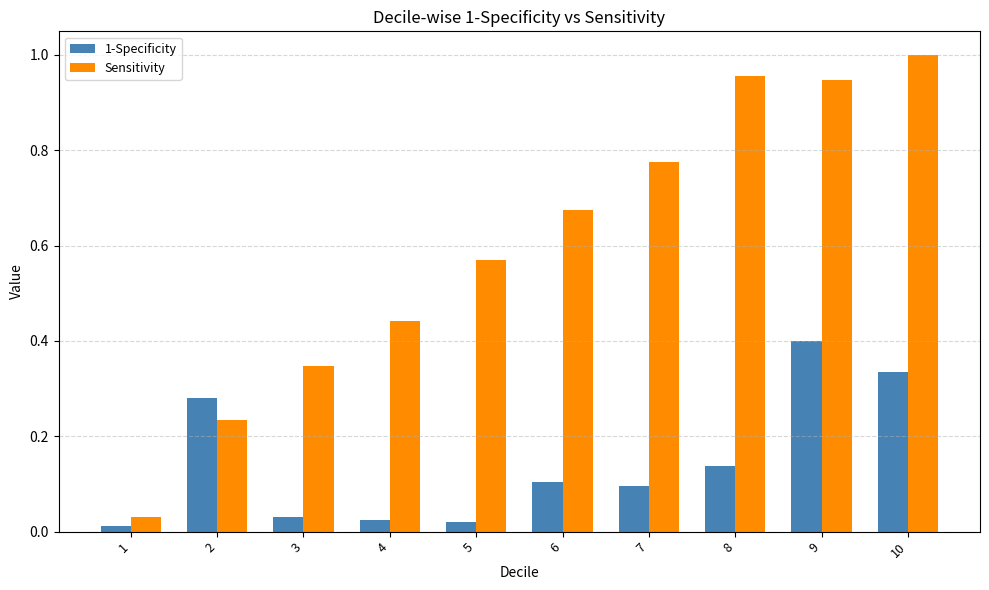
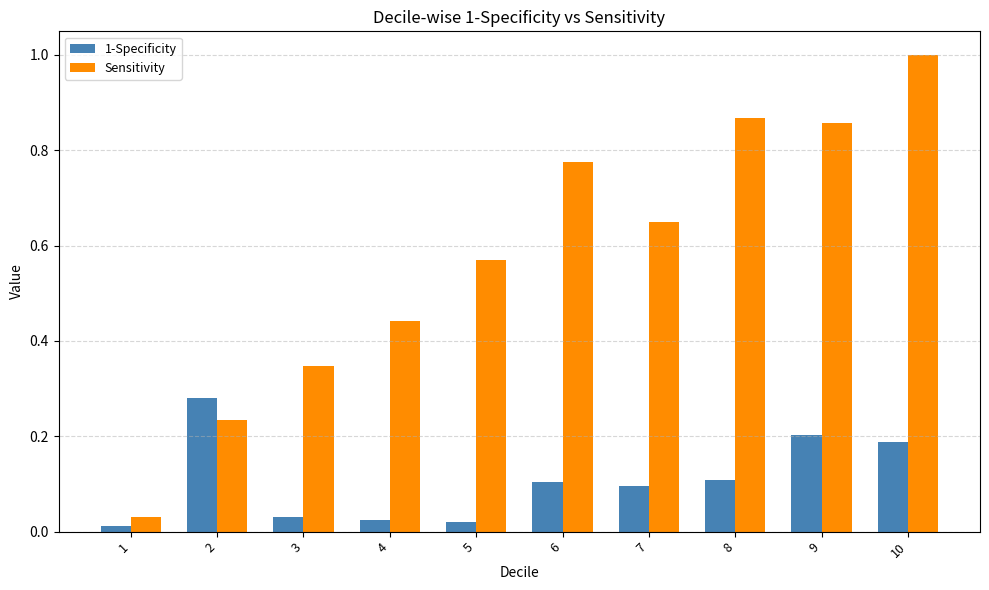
  {
    "1-Specificity": {
      "1": 0.01,
      "2": 0.28,
      "3": 0.03,
      "4": 0.02,
      "5": 0.02,
      "6": 0.10,
      "7": 0.10,
-     "8": 0.14,
-     "9": 0.40,
-     "10": 0.34
+     "8": 0.11,
+     "9": 0.20,
+     "10": 0.19
    },
    "Sensitivity": {
      "1": 0.03,
      "2": 0.23,
      "3": 0.35,
      "4": 0.44,
      "5": 0.57,
-     "6": 0.67,
-     "7": 0.78,
-     "8": 0.96,
-     "9": 0.95,
+     "6": 0.78,
+     "7": 0.65,
+     "8": 0.87,
+     "9": 0.86,
      "10": 1.00
    }
  }
